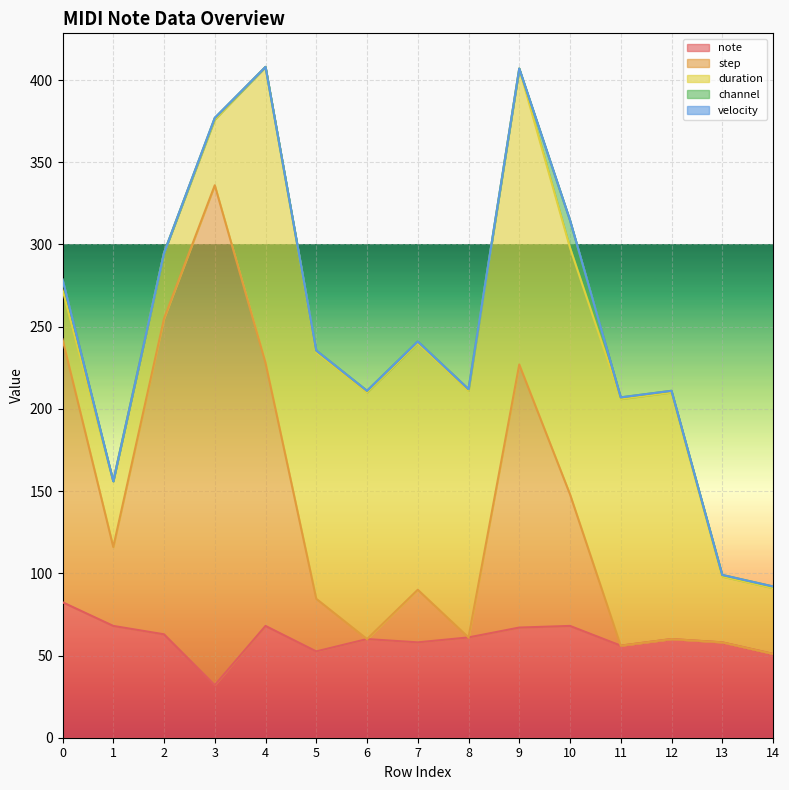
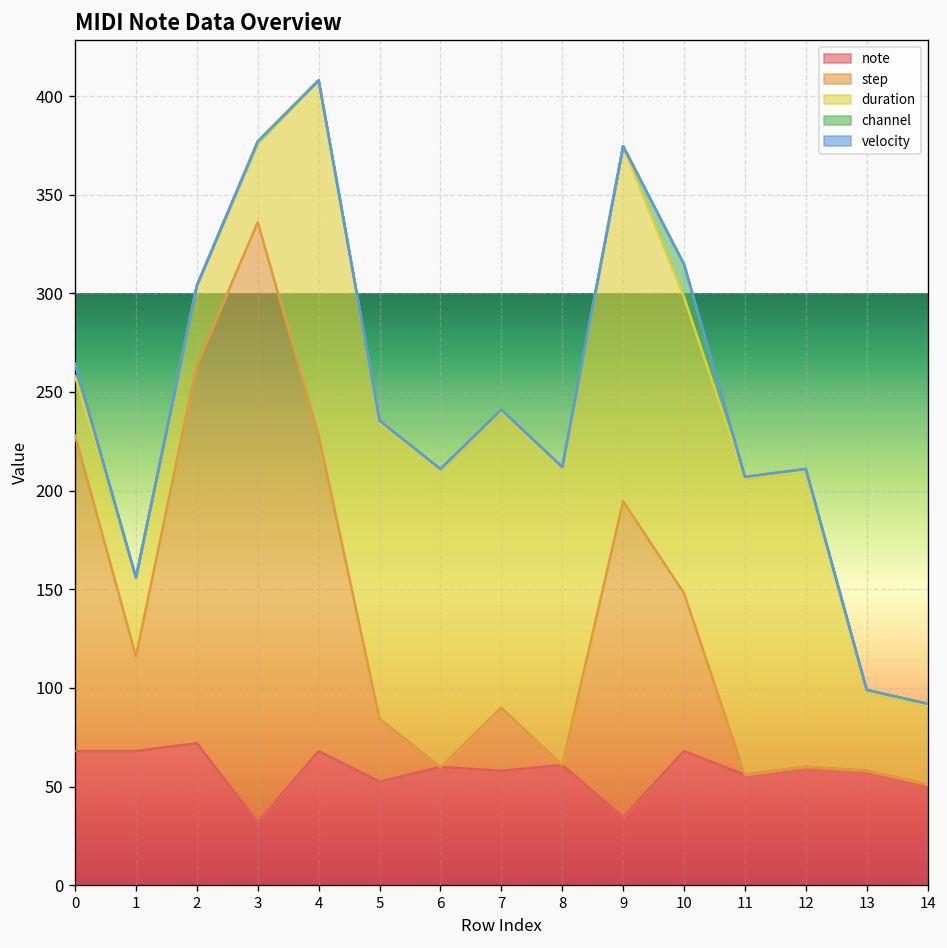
  {
    "note": {
-     "0": 82,
+     "0": 68,
      "1": 68,
-     "2": 63,
+     "2": 72,
      "3": 32,
      "4": 68,
      "5": 53,
      "7": 58,
-     "9": 67,
+     "9": 35,
      "10": 68
    }
  }
